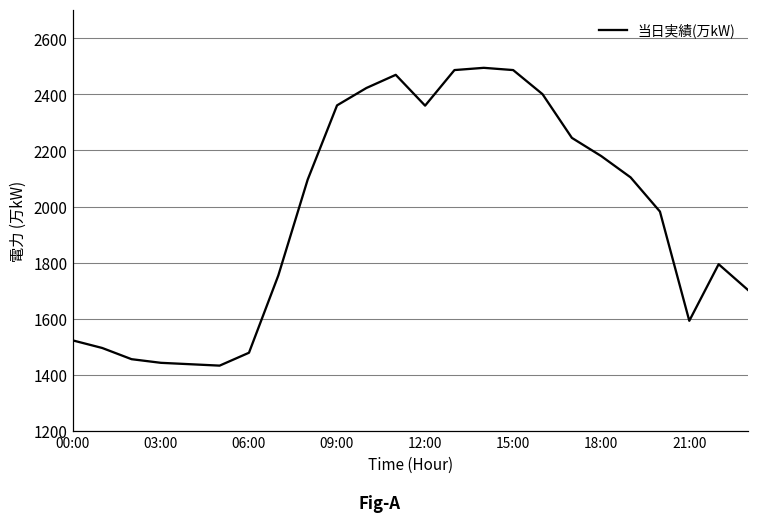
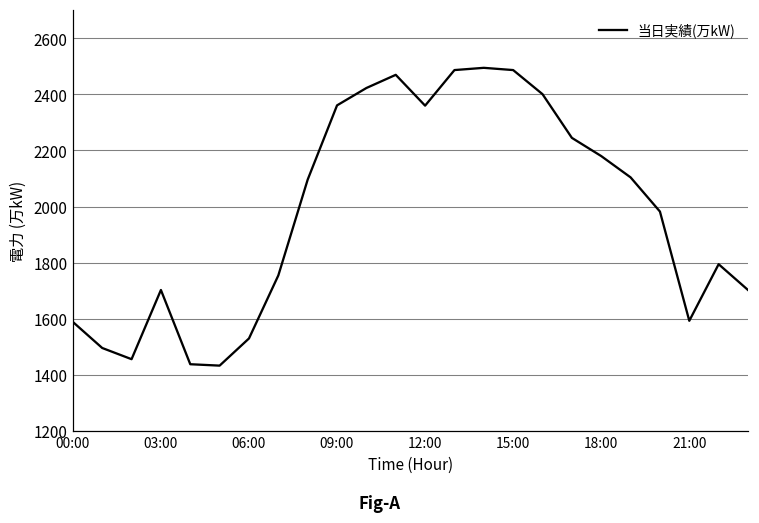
  {
-   "00:00": 1520,
-   "03:00": 1440,
-   "06:00": 1480,
+   "00:00": 1590,
+   "03:00": 1700,
+   "06:00": 1530,
    "09:00": 2360,
    "12:00": 2360,
    "15:00": 2490,
    "18:00": 2180,
    "21:00": 1590
  }
